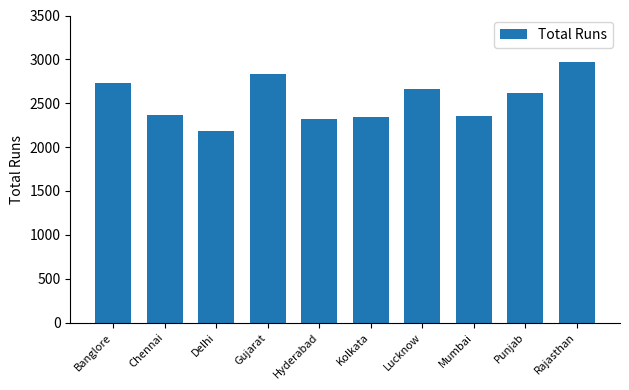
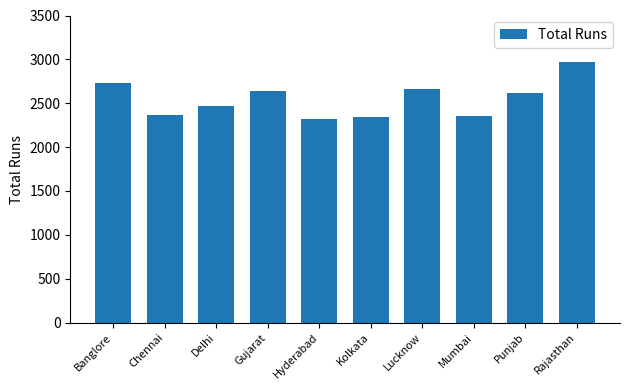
  {
    "Banglore": 2700,
    "Chennai": 2400,
-   "Delhi": 2200,
-   "Gujarat": 2800,
+   "Delhi": 2500,
+   "Gujarat": 2600,
    "Hyderabad": 2300,
    "Kolkata": 2300,
    "Lucknow": 2700,
    "Mumbai": 2400,
    "Punjab": 2600,
    "Rajasthan": 3000
  }
